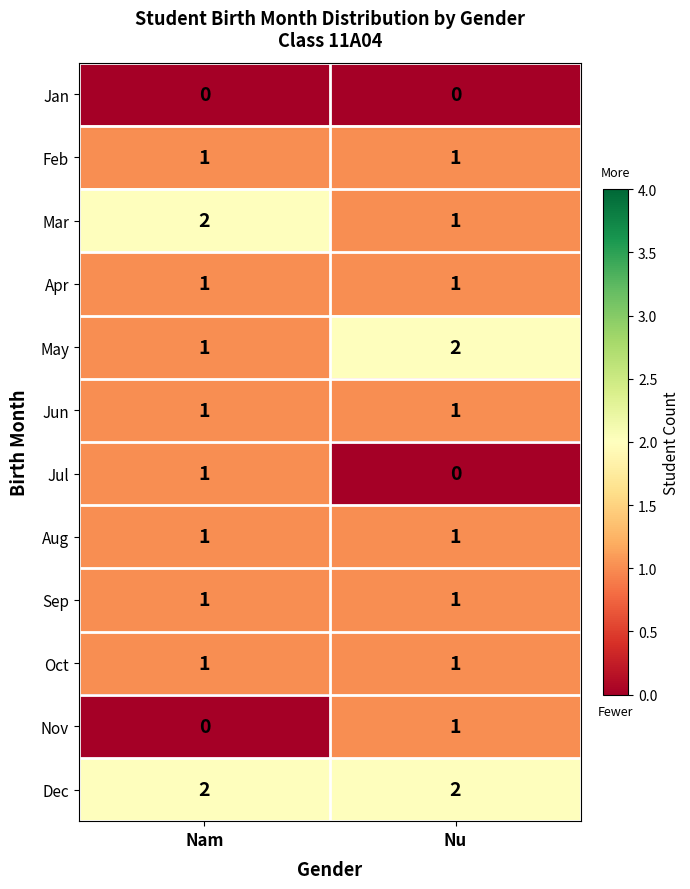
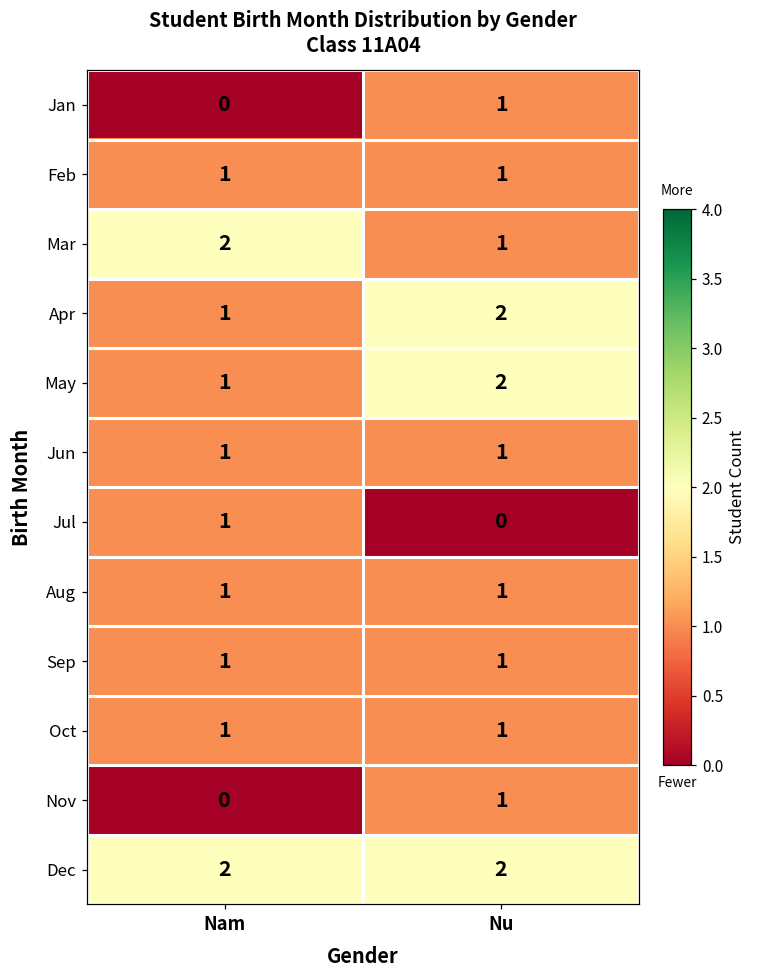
  {
    "Jan": {
      "Nam": 0,
-     "Nu": 0
+     "Nu": 1
    },
    "Feb": {
      "Nam": 1,
      "Nu": 1
    },
    "Mar": {
      "Nam": 2,
      "Nu": 1
    },
    "Apr": {
      "Nam": 1,
-     "Nu": 1
+     "Nu": 2
    },
    "May": {
      "Nam": 1,
      "Nu": 2
    },
    "Jun": {
      "Nam": 1,
      "Nu": 1
    },
    "Jul": {
      "Nam": 1,
      "Nu": 0
    },
    "Aug": {
      "Nam": 1,
      "Nu": 1
    },
    "Sep": {
      "Nam": 1,
      "Nu": 1
    },
    "Oct": {
      "Nam": 1,
      "Nu": 1
    },
    "Nov": {
      "Nam": 0,
      "Nu": 1
    },
    "Dec": {
      "Nam": 2,
      "Nu": 2
    }
  }
